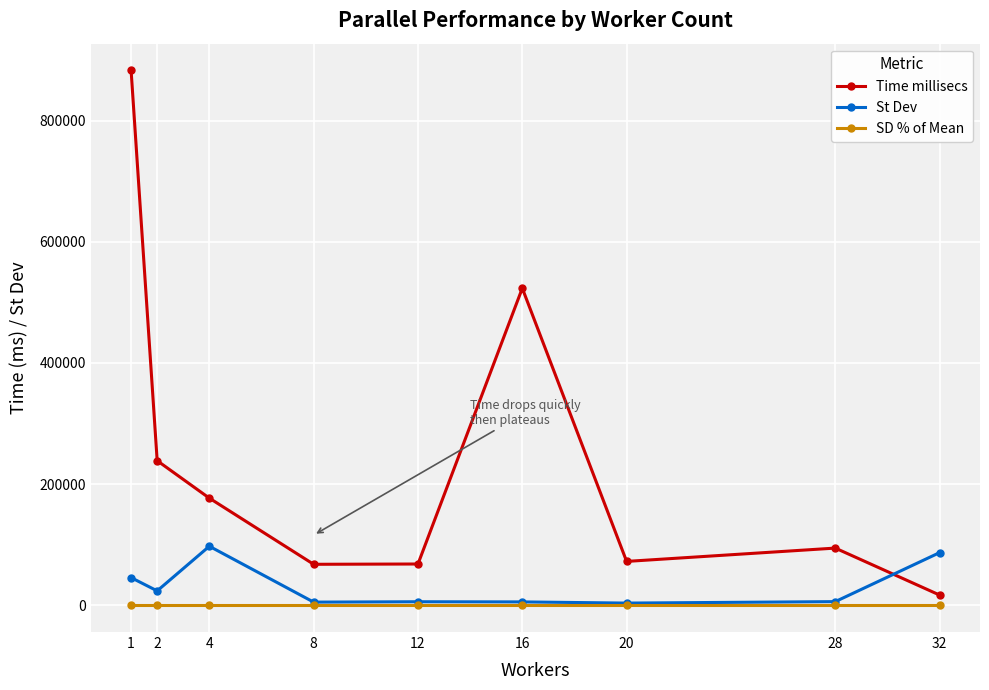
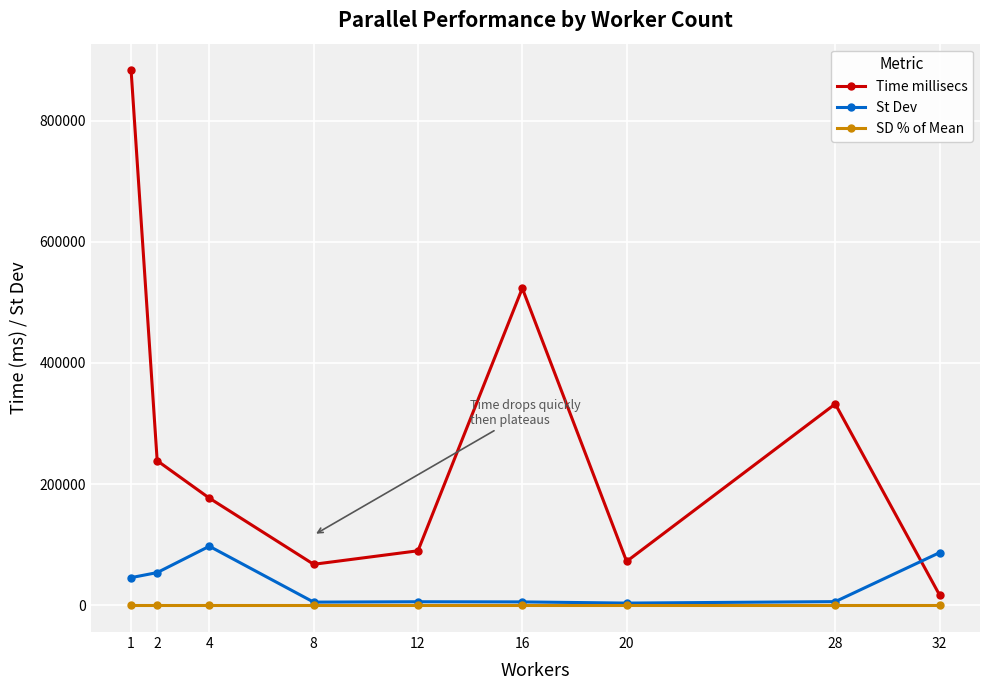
  {
    "Time millisecs": {
      "1": 880000,
      "2": 240000,
      "4": 180000,
      "8": 70000,
-     "12": 70000,
+     "12": 90000,
      "16": 520000,
      "20": 70000,
-     "28": 90000,
+     "28": 330000,
      "32": 20000
    },
    "St Dev": {
      "1": 50000,
-     "2": 20000,
+     "2": 50000,
      "4": 100000,
      "8": 10000,
      "12": 10000,
      "16": 10000,
      "28": 10000,
      "32": 90000
    },
    "SD % of Mean": {
      "1": 0,
      "2": 0,
      "4": 0,
      "8": 0,
      "12": 0,
      "16": 0,
      "28": 0,
      "32": 0
    }
  }
